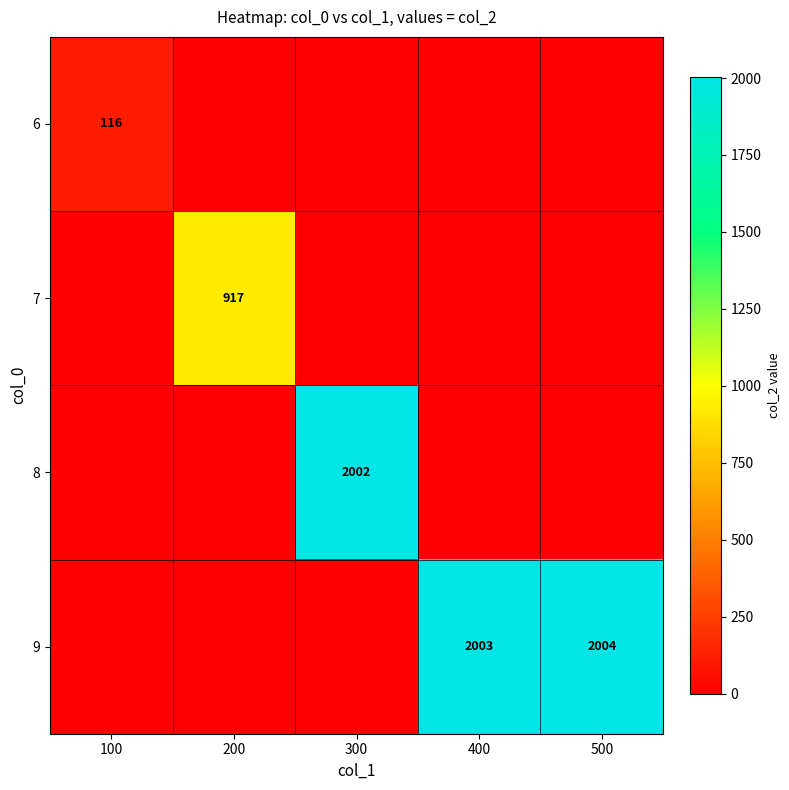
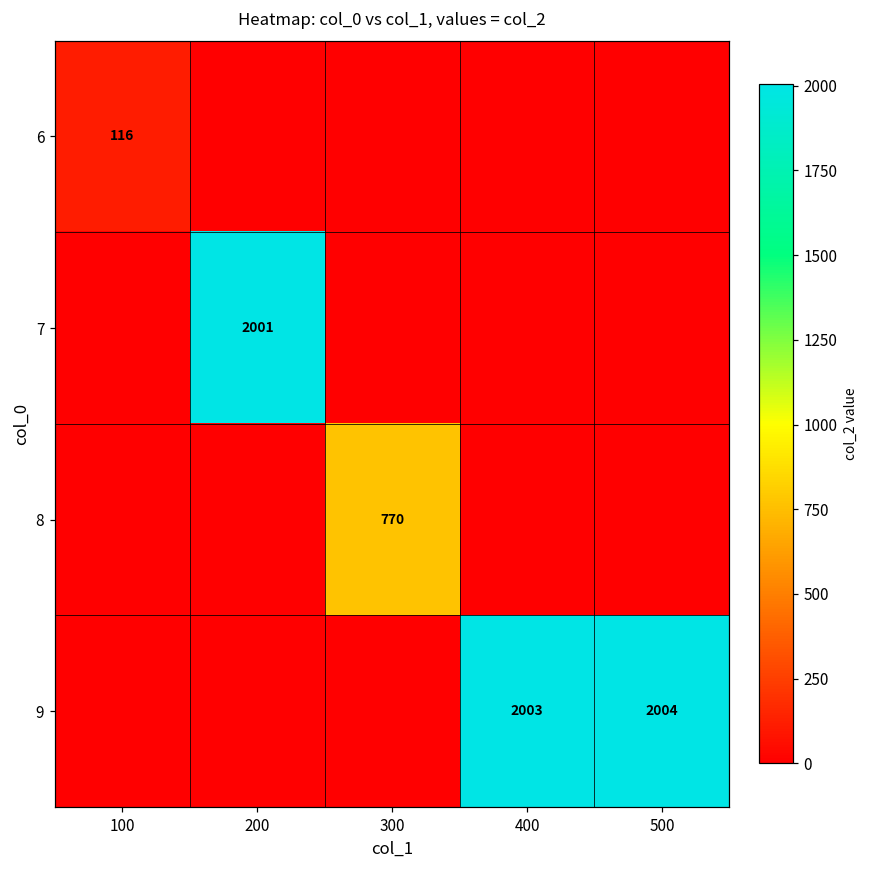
  {
    "6": {
      "100": 116
    },
    "7": {
-     "200": 917
+     "200": 2001
    },
    "8": {
-     "300": 2002
+     "300": 770
    },
    "9": {
      "400": 2003,
      "500": 2004
    }
  }
